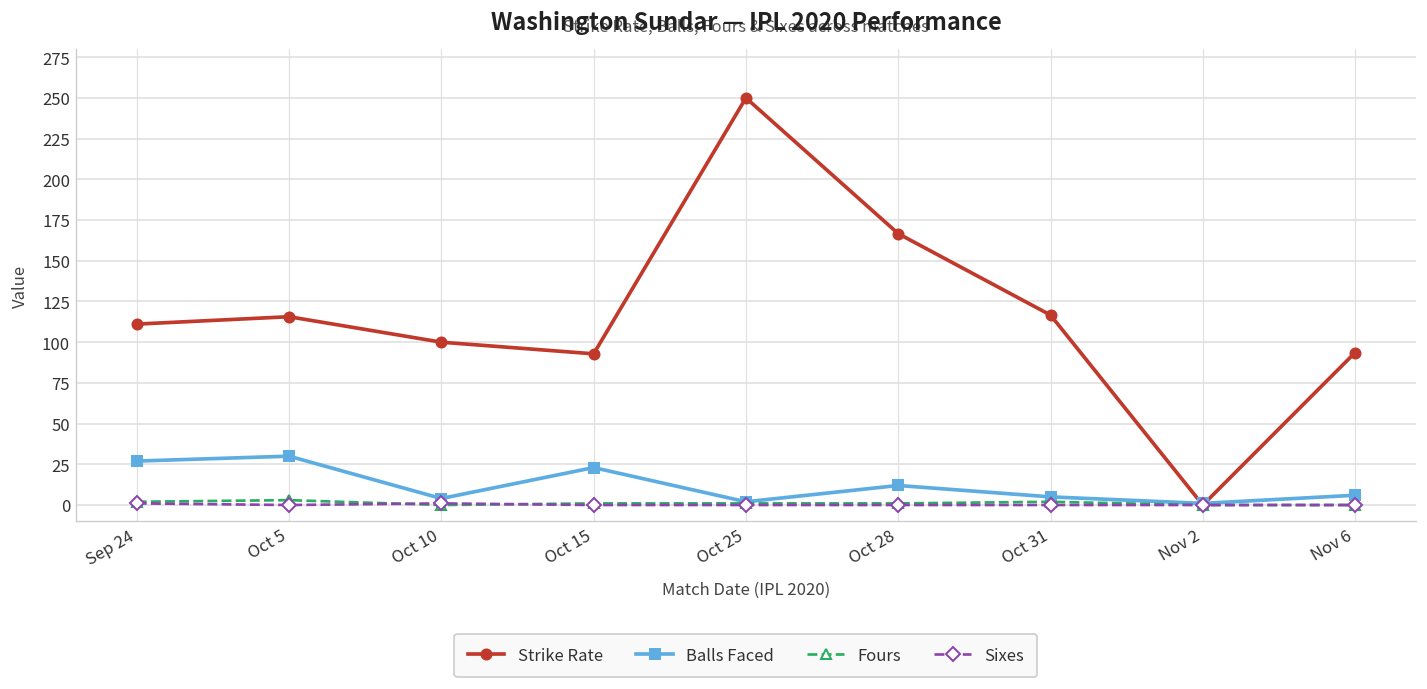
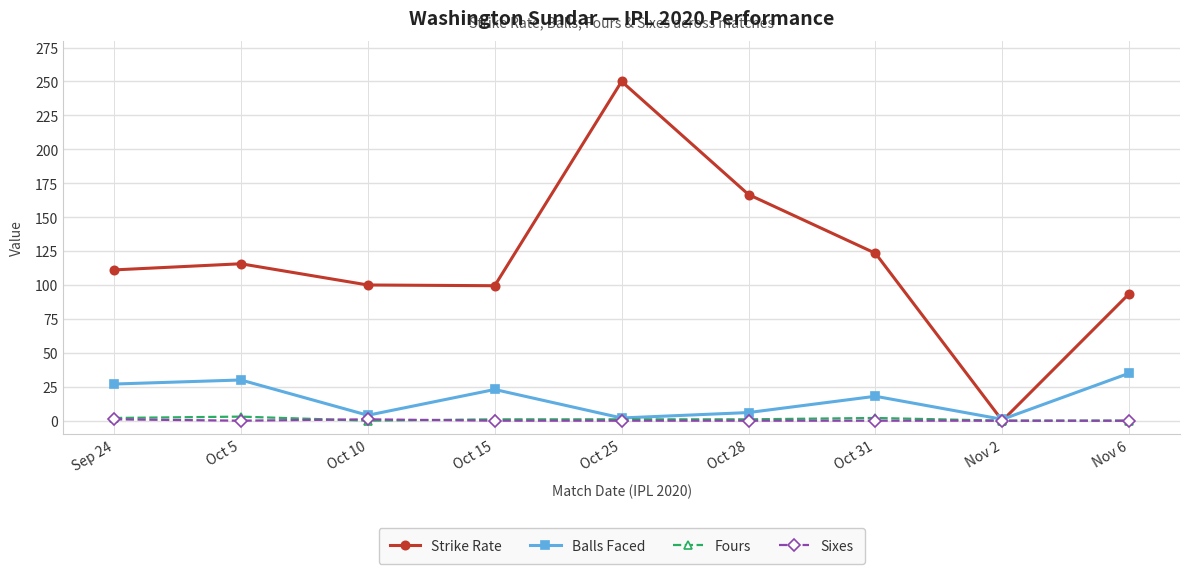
  {
    "Strike Rate": {
      "Sep 24": 111,
      "Oct 5": 116,
      "Oct 10": 100,
-     "Oct 15": 93,
+     "Oct 15": 99,
      "Oct 25": 250,
      "Oct 28": 167,
-     "Oct 31": 117,
+     "Oct 31": 123,
      "Nov 6": 94
    },
    "Balls Faced": {
      "Sep 24": 27,
      "Oct 5": 30,
      "Oct 10": 4,
      "Oct 15": 23,
-     "Oct 28": 12,
-     "Oct 31": 5,
-     "Nov 6": 6
+     "Oct 28": 6,
+     "Oct 31": 18,
+     "Nov 6": 35
    },
    "Fours": {
      "Oct 5": 3,
      "Oct 31": 2
    },
    "Sixes": {
      "Oct 5": 0,
      "Oct 31": 0
    }
  }
